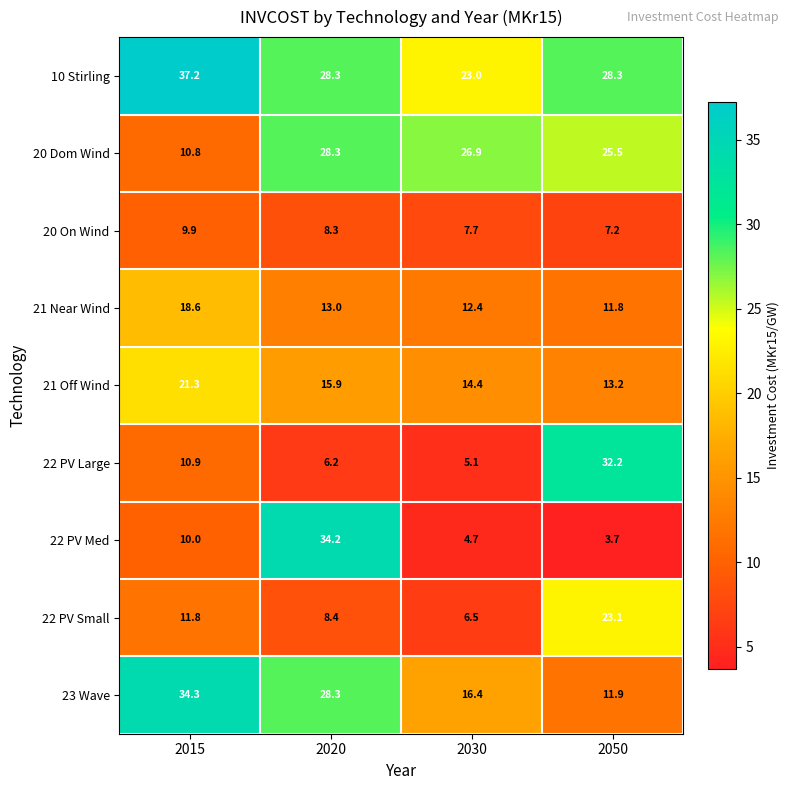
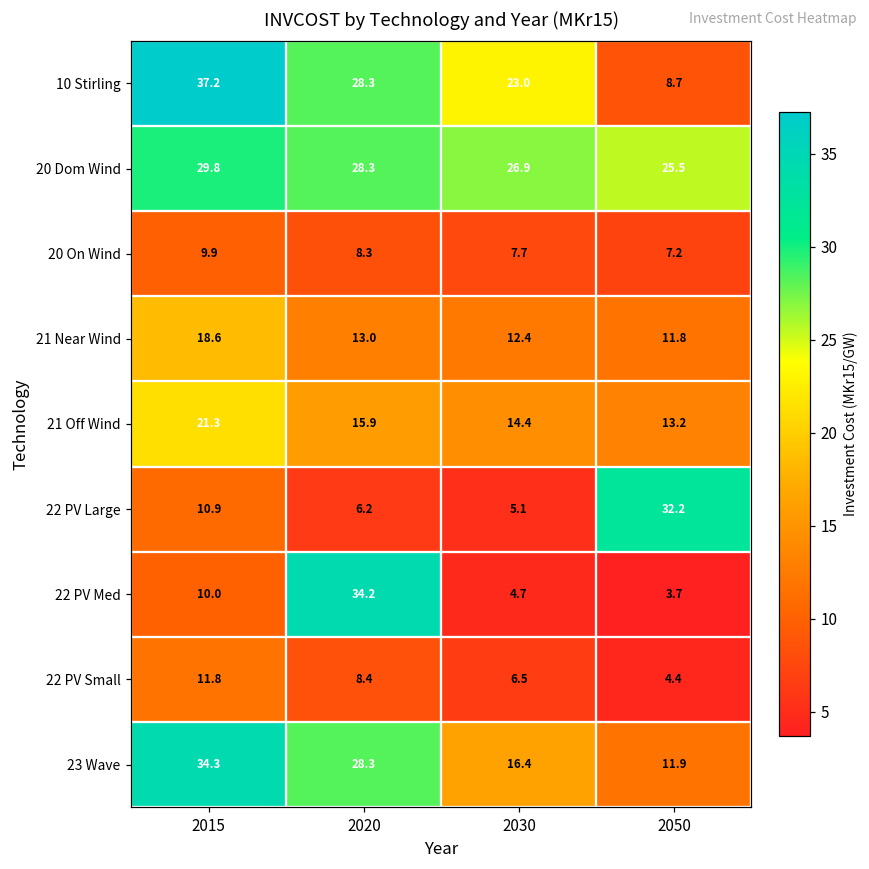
  {
    "10 Stirling": {
      "2015": 37.2,
      "2020": 28.3,
      "2030": 23.0,
-     "2050": 28.3
+     "2050": 8.7
    },
    "20 Dom Wind": {
-     "2015": 10.8,
+     "2015": 29.8,
      "2020": 28.3,
      "2030": 26.9,
      "2050": 25.5
    },
    "20 On Wind": {
      "2015": 9.9,
      "2020": 8.3,
      "2030": 7.7,
      "2050": 7.2
    },
    "21 Near Wind": {
      "2015": 18.6,
      "2020": 13.0,
      "2030": 12.4,
      "2050": 11.8
    },
    "21 Off Wind": {
      "2015": 21.3,
      "2020": 15.9,
      "2030": 14.4,
      "2050": 13.2
    },
    "22 PV Large": {
      "2015": 10.9,
      "2020": 6.2,
      "2030": 5.1,
      "2050": 32.2
    },
    "22 PV Med": {
      "2015": 10.0,
      "2020": 34.2,
      "2030": 4.7,
      "2050": 3.7
    },
    "22 PV Small": {
      "2015": 11.8,
      "2020": 8.4,
      "2030": 6.5,
-     "2050": 23.1
+     "2050": 4.4
    },
    "23 Wave": {
      "2015": 34.3,
      "2020": 28.3,
      "2030": 16.4,
      "2050": 11.9
    }
  }
